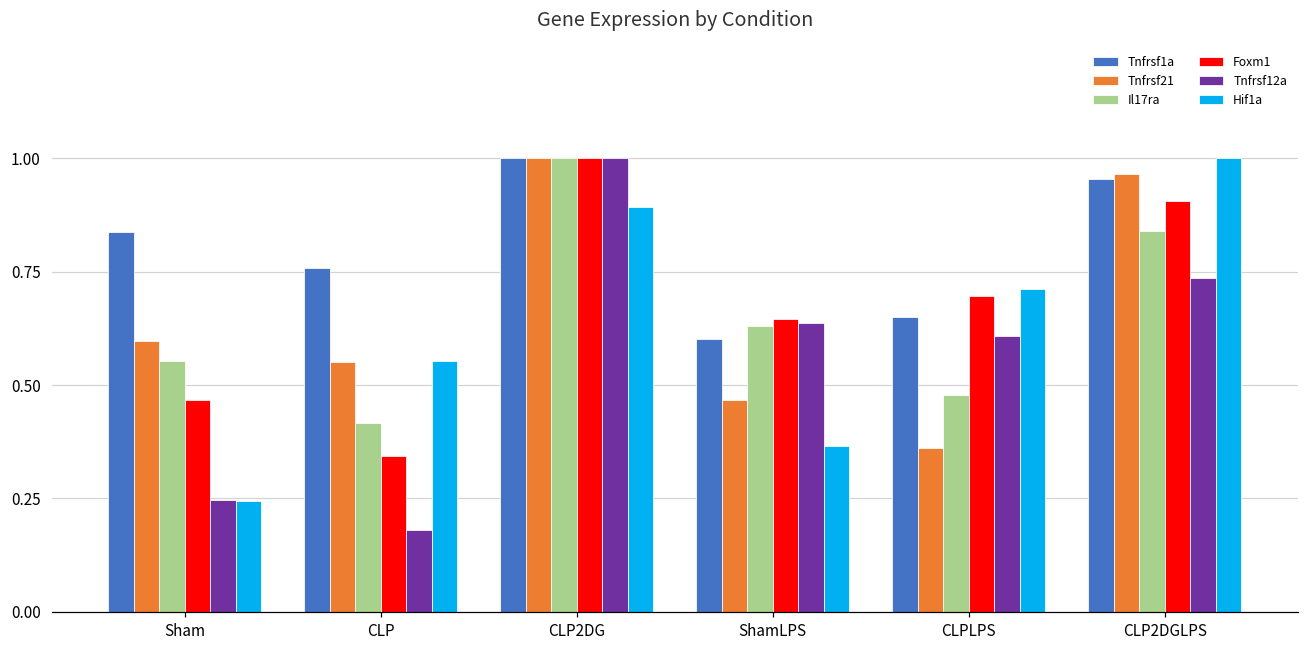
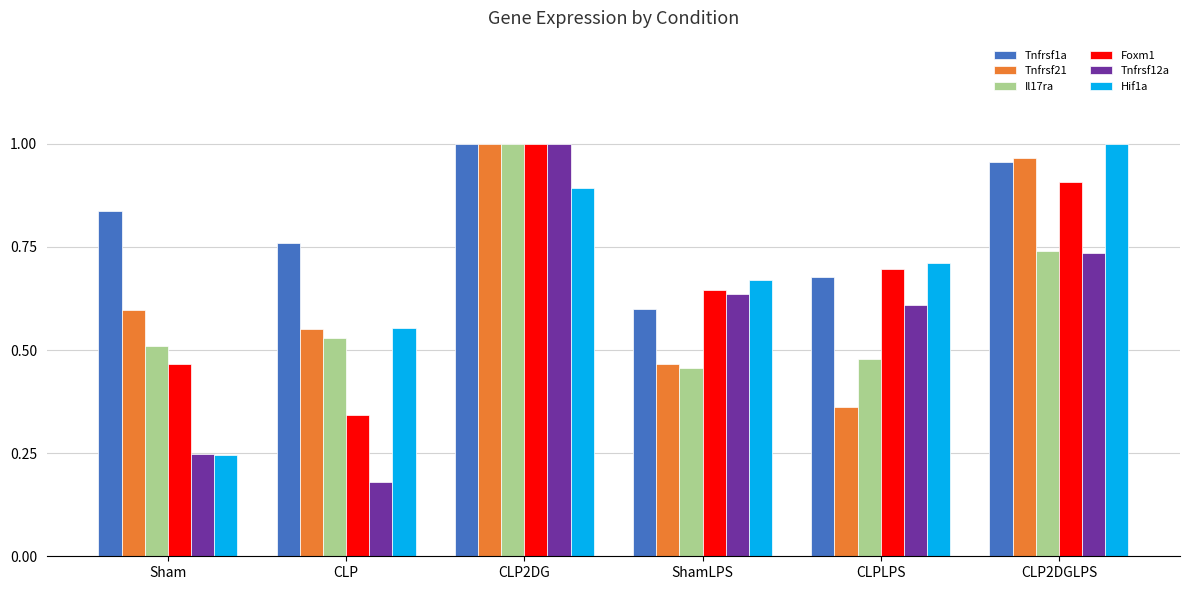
  {
    "Tnfrsf1a": {
      "Sham": 0.84,
      "CLP": 0.76,
      "CLP2DG": 1.00,
      "ShamLPS": 0.60,
-     "CLPLPS": 0.65,
+     "CLPLPS": 0.68,
      "CLP2DGLPS": 0.95
    },
    "Tnfrsf21": {
      "Sham": 0.60,
      "CLP": 0.55,
      "CLP2DG": 1.00,
      "ShamLPS": 0.47,
      "CLPLPS": 0.36,
      "CLP2DGLPS": 0.96
    },
    "Il17ra": {
-     "Sham": 0.55,
-     "CLP": 0.42,
+     "Sham": 0.51,
+     "CLP": 0.53,
      "CLP2DG": 1.00,
-     "ShamLPS": 0.63,
+     "ShamLPS": 0.46,
      "CLPLPS": 0.48,
-     "CLP2DGLPS": 0.84
+     "CLP2DGLPS": 0.74
    },
    "Foxm1": {
      "Sham": 0.47,
      "CLP": 0.34,
      "CLP2DG": 1.00,
      "ShamLPS": 0.65,
      "CLPLPS": 0.70,
      "CLP2DGLPS": 0.91
    },
    "Tnfrsf12a": {
      "Sham": 0.25,
      "CLP": 0.18,
      "CLP2DG": 1.00,
      "ShamLPS": 0.64,
      "CLPLPS": 0.61,
      "CLP2DGLPS": 0.74
    },
    "Hif1a": {
      "Sham": 0.24,
      "CLP": 0.55,
      "CLP2DG": 0.89,
-     "ShamLPS": 0.37,
+     "ShamLPS": 0.67,
      "CLPLPS": 0.71,
      "CLP2DGLPS": 1.00
    }
  }
